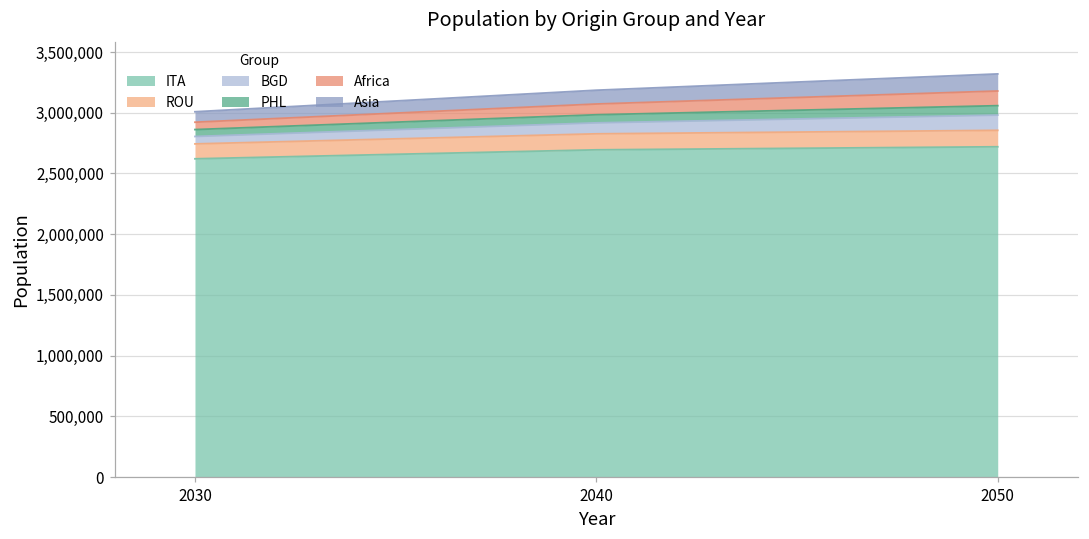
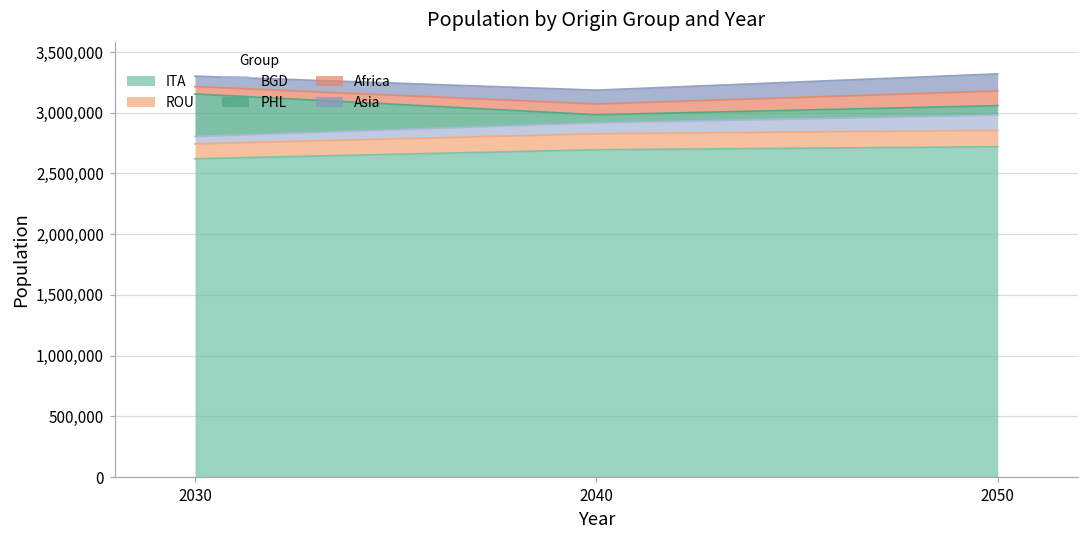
  {
    "PHL": {
-     "2030": "60,000",
+     "2030": "350,000",
      "2040": "70,000",
      "2050": "80,000"
    }
  }
